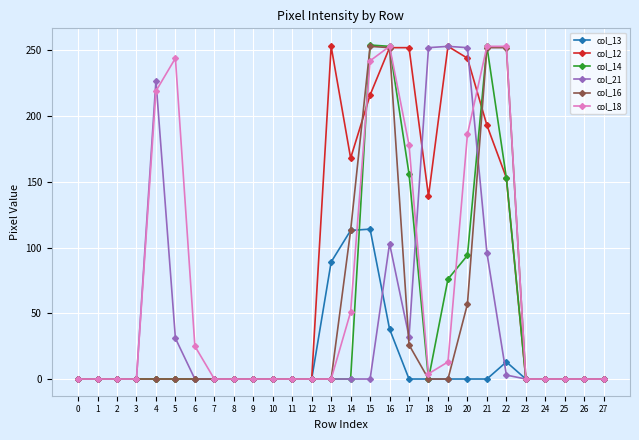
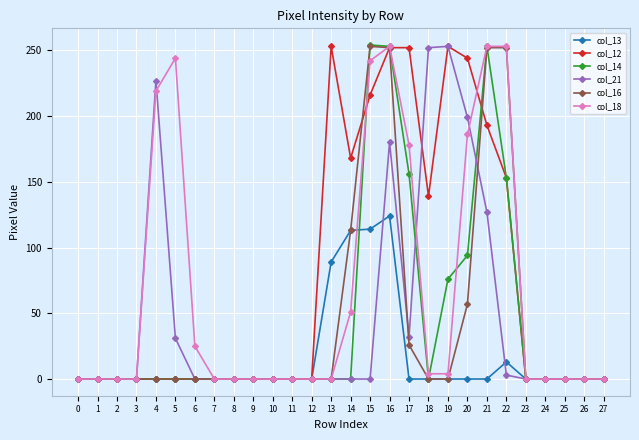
  {
    "col_13": {
      "13": 89,
      "15": 114,
-     "16": 38,
+     "16": 124,
      "17": 0,
      "20": 0,
      "21": 0,
      "22": 13
    },
    "col_12": {
      "13": 253,
      "14": 168,
      "15": 216,
      "17": 252,
      "18": 139,
      "20": 244,
      "21": 193
    },
    "col_14": {
      "17": 156,
      "19": 76,
      "20": 94
    },
    "col_21": {
      "4": 227,
      "5": 31,
      "15": 0,
-     "16": 103,
+     "16": 180,
      "17": 32,
      "18": 252,
-     "20": 252,
-     "21": 96,
+     "20": 199,
+     "21": 127,
      "22": 3
    },
    "col_16": {
      "17": 26,
      "20": 57
    },
    "col_18": {
      "4": 219,
      "5": 244,
      "6": 25,
      "14": 51,
      "15": 242,
      "17": 178,
      "18": 4,
-     "19": 13,
+     "19": 4,
      "20": 186
    }
  }
